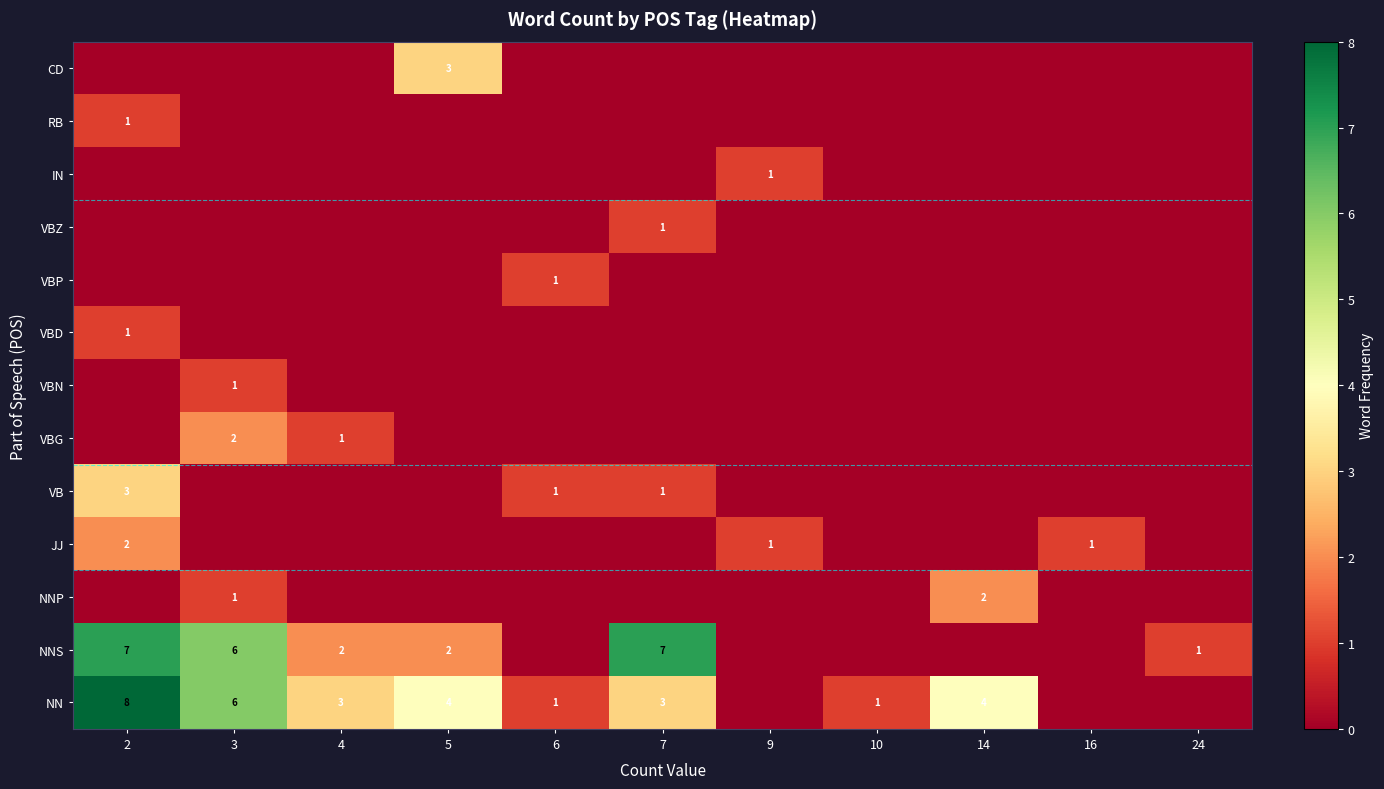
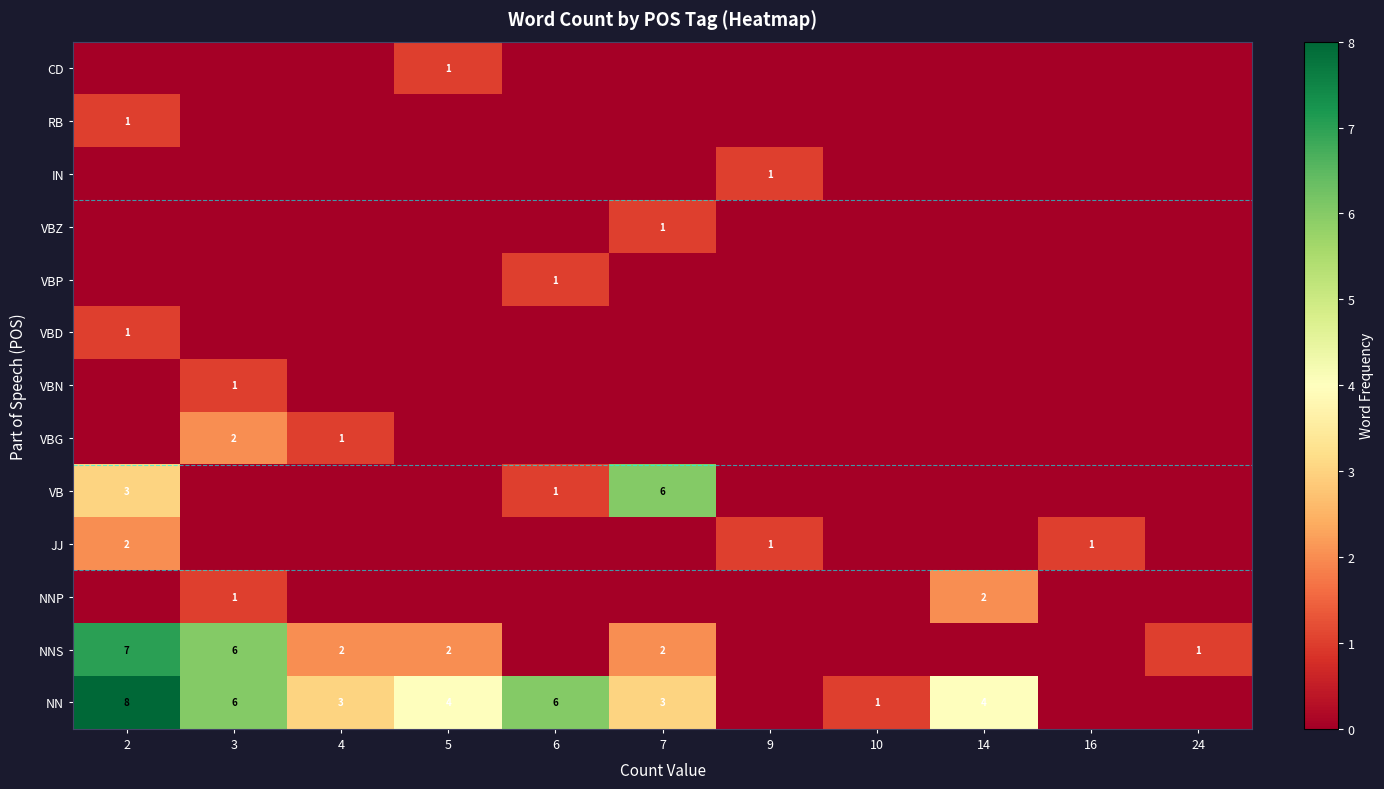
  {
    "CD": {
-     "5": 3
+     "5": 1
    },
    "RB": {
      "2": 1
    },
    "IN": {
      "9": 1
    },
    "VBZ": {
      "7": 1
    },
    "VBP": {
      "6": 1
    },
    "VBD": {
      "2": 1
    },
    "VBN": {
      "3": 1
    },
    "VBG": {
      "3": 2,
      "4": 1
    },
    "VB": {
      "2": 3,
      "6": 1,
-     "7": 1
+     "7": 6
    },
    "JJ": {
      "2": 2,
      "9": 1,
      "16": 1
    },
    "NNP": {
      "3": 1,
      "14": 2
    },
    "NNS": {
      "2": 7,
      "3": 6,
      "4": 2,
      "5": 2,
-     "7": 7,
+     "7": 2,
      "24": 1
    },
    "NN": {
      "2": 8,
      "3": 6,
      "4": 3,
      "5": 4,
-     "6": 1,
+     "6": 6,
      "7": 3,
      "10": 1,
      "14": 4
    }
  }
